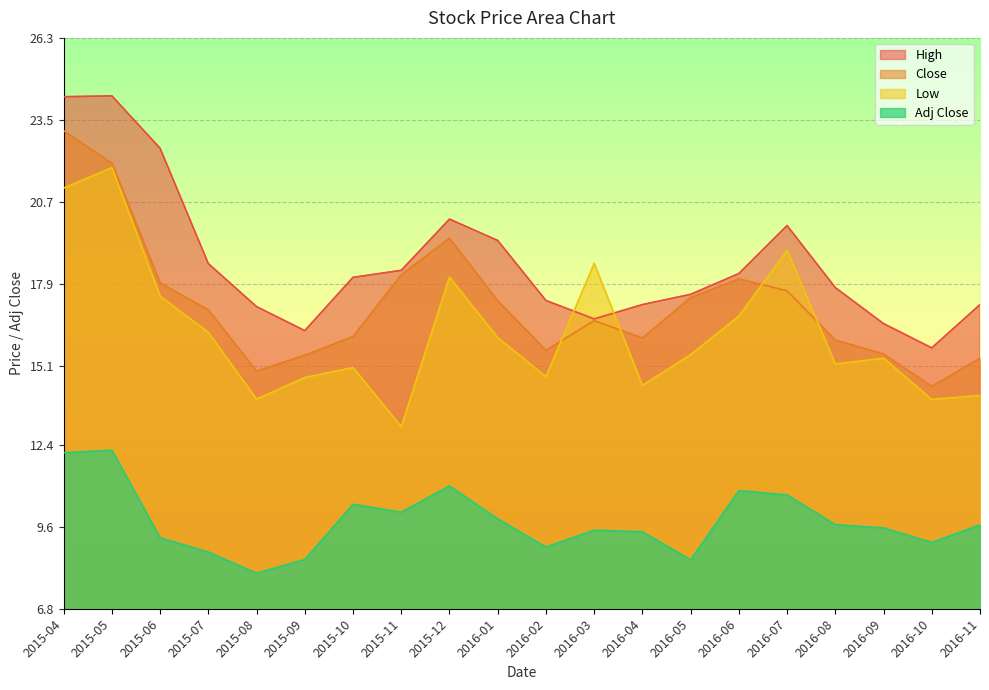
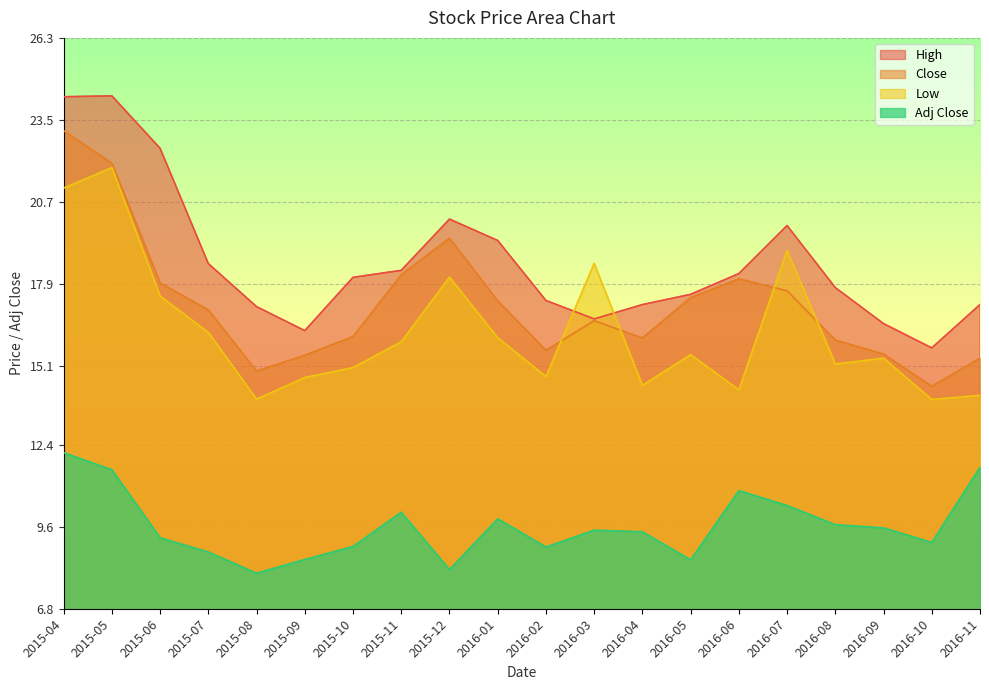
  {
    "Low": {
      "2015-04": 21.2,
      "2015-05": 21.9,
      "2015-06": 17.5,
      "2015-07": 16.2,
      "2015-08": 14.0,
      "2015-09": 14.7,
      "2015-10": 15.0,
-     "2015-11": 13.0,
+     "2015-11": 15.9,
      "2015-12": 18.1,
      "2016-01": 16.1,
      "2016-02": 14.7,
      "2016-03": 18.6,
      "2016-04": 14.4,
      "2016-05": 15.5,
-     "2016-06": 16.8,
+     "2016-06": 14.3,
      "2016-07": 19.0,
      "2016-08": 15.2,
      "2016-09": 15.4,
      "2016-10": 14.0,
      "2016-11": 14.1
    },
    "Adj Close": {
      "2015-04": 12.1,
-     "2015-05": 12.2,
+     "2015-05": 11.5,
      "2015-06": 9.2,
      "2015-07": 8.7,
      "2015-08": 8.0,
      "2015-09": 8.5,
-     "2015-10": 10.4,
+     "2015-10": 8.9,
      "2015-11": 10.1,
-     "2015-12": 11.0,
+     "2015-12": 8.1,
      "2016-01": 9.9,
      "2016-02": 8.9,
      "2016-03": 9.5,
      "2016-04": 9.4,
      "2016-05": 8.5,
      "2016-06": 10.8,
-     "2016-07": 10.7,
+     "2016-07": 10.3,
      "2016-08": 9.7,
      "2016-09": 9.6,
      "2016-10": 9.1,
-     "2016-11": 9.7
+     "2016-11": 11.6
    }
  }
